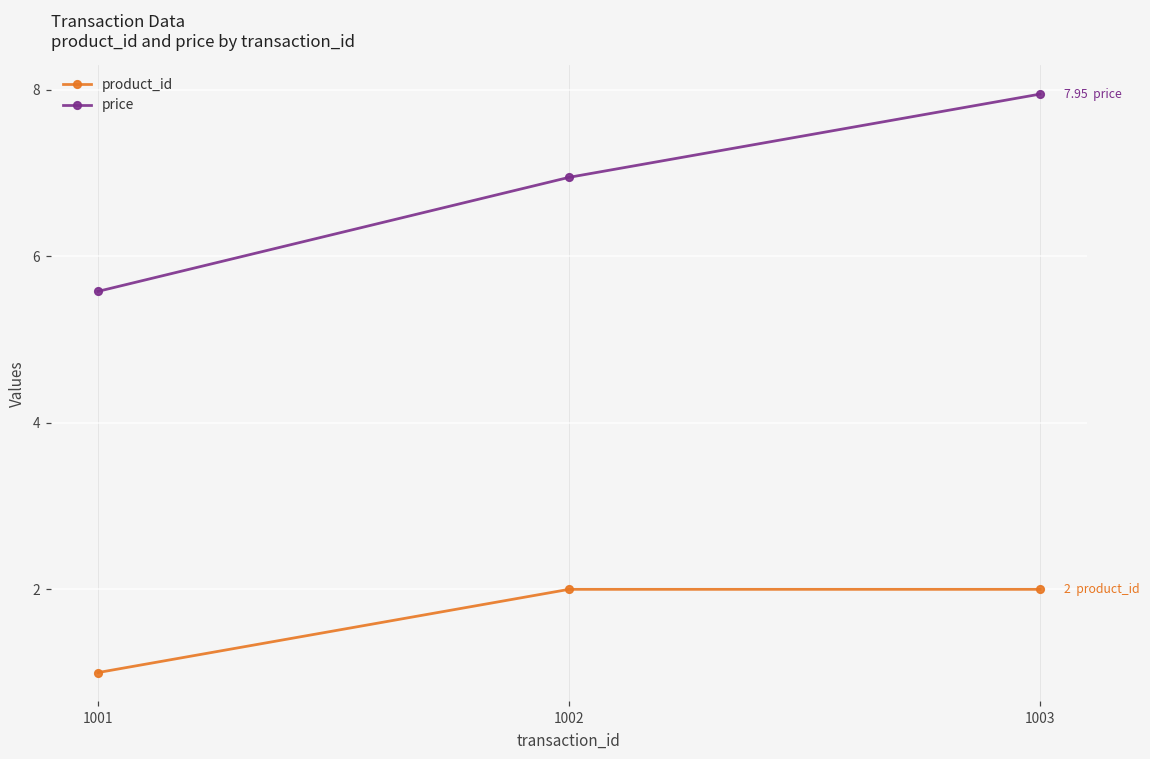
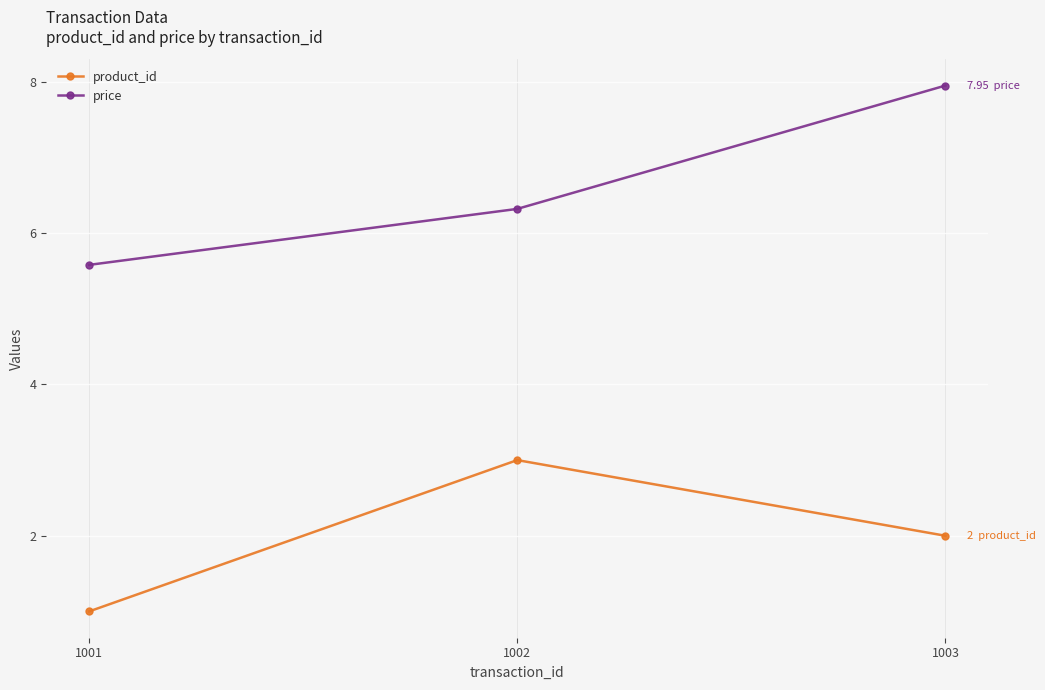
  {
    "product_id": {
      "1001": 1,
-     "1002": 2
+     "1002": 3
    },
    "price": {
      "1001": 5.6,
-     "1002": 7.0
+     "1002": 6.3
    }
  }
